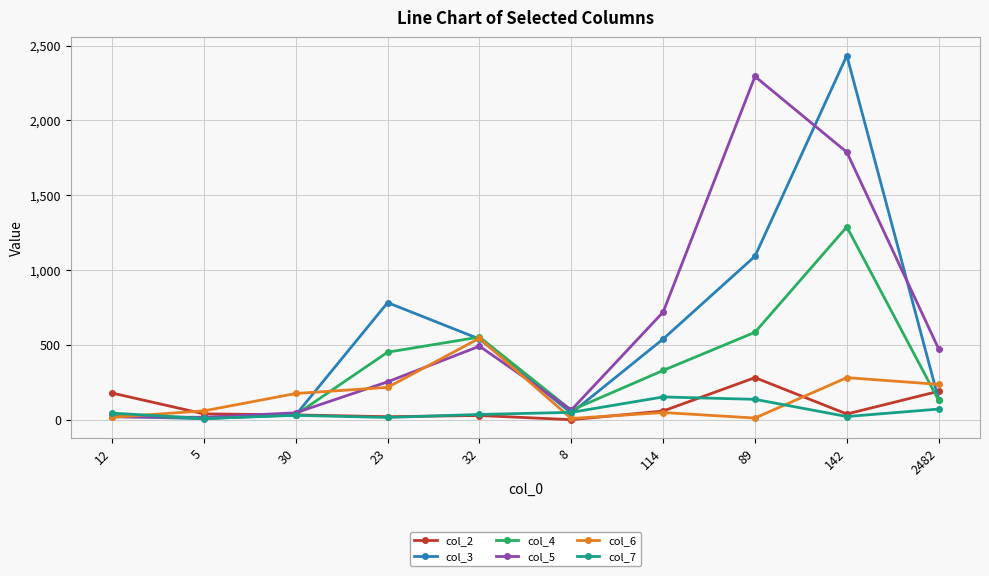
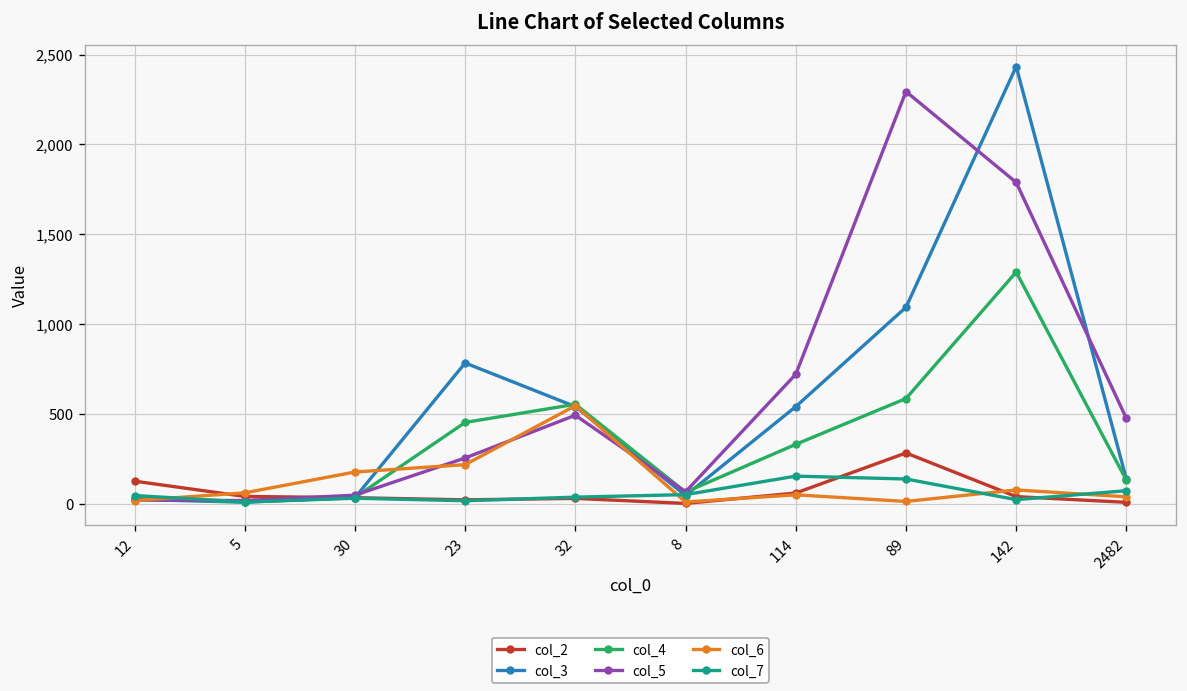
  {
    "col_2": {
-     "12": "180",
+     "12": "130",
      "5": "40",
      "89": "280",
-     "2482": "190"
+     "2482": "10"
    },
    "col_3": {
      "23": "780",
      "114": "540",
      "89": "1,090",
      "142": "2,430"
    },
    "col_5": {
      "23": "250",
      "32": "490",
      "114": "720",
      "89": "2,290",
      "142": "1,790",
      "2482": "470"
    },
    "col_6": {
      "5": "60",
      "30": "180",
      "23": "220",
      "89": "10",
-     "142": "280",
-     "2482": "240"
+     "142": "80",
+     "2482": "40"
    }
  }
